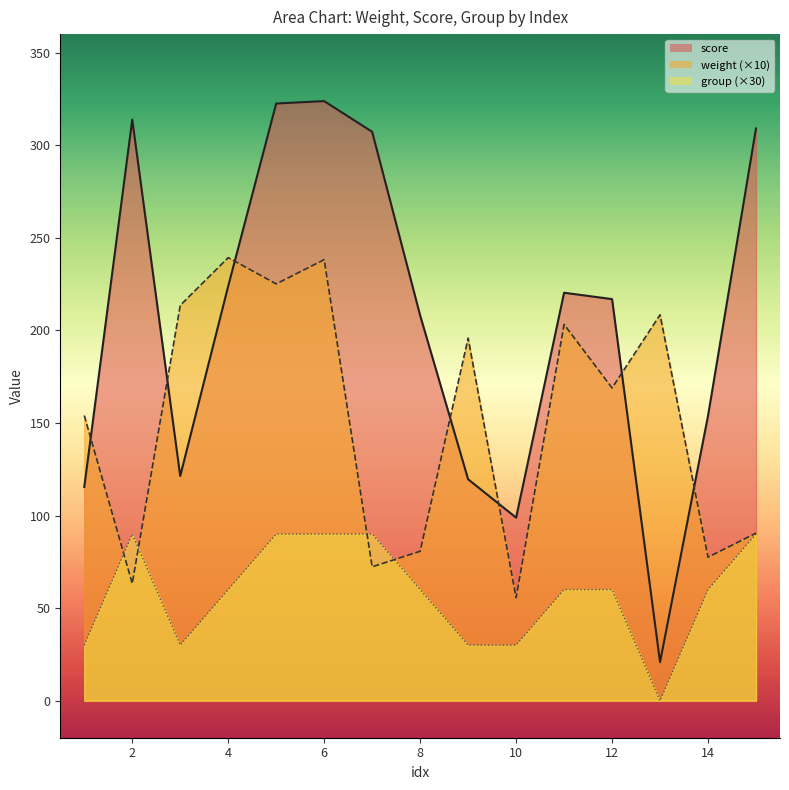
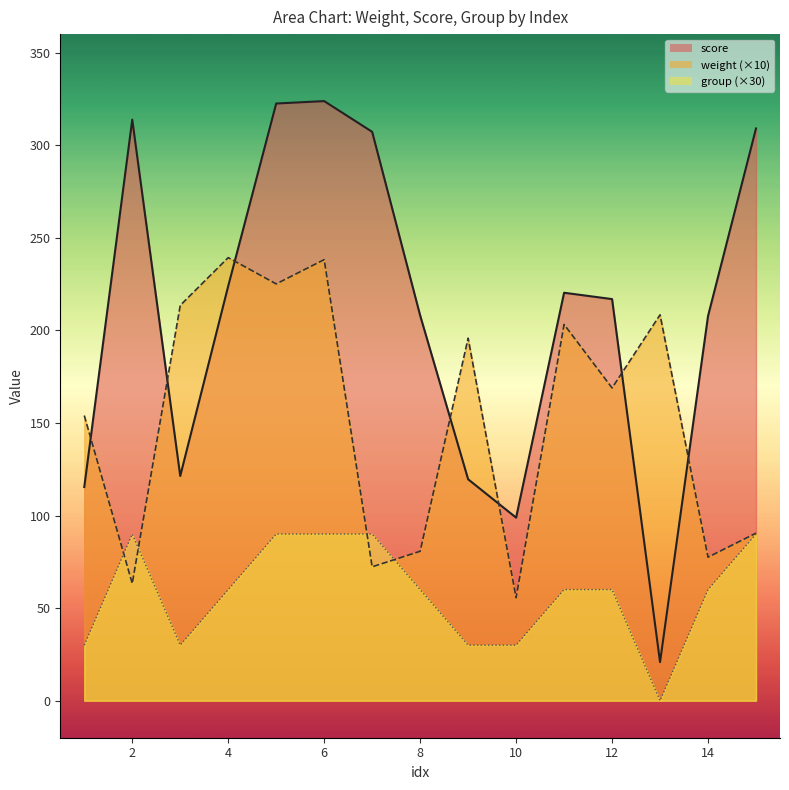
  {
    "score": {
      "2": 314,
      "4": 224,
      "6": 324,
      "8": 208,
      "10": 99,
      "12": 217,
-     "14": 154
+     "14": 208
    }
  }
